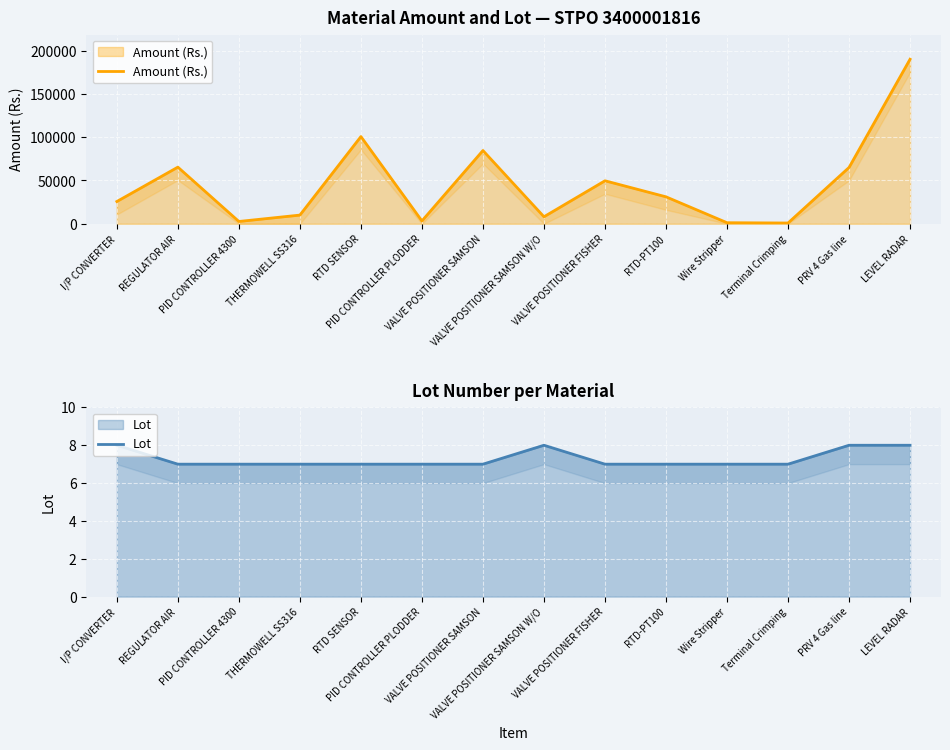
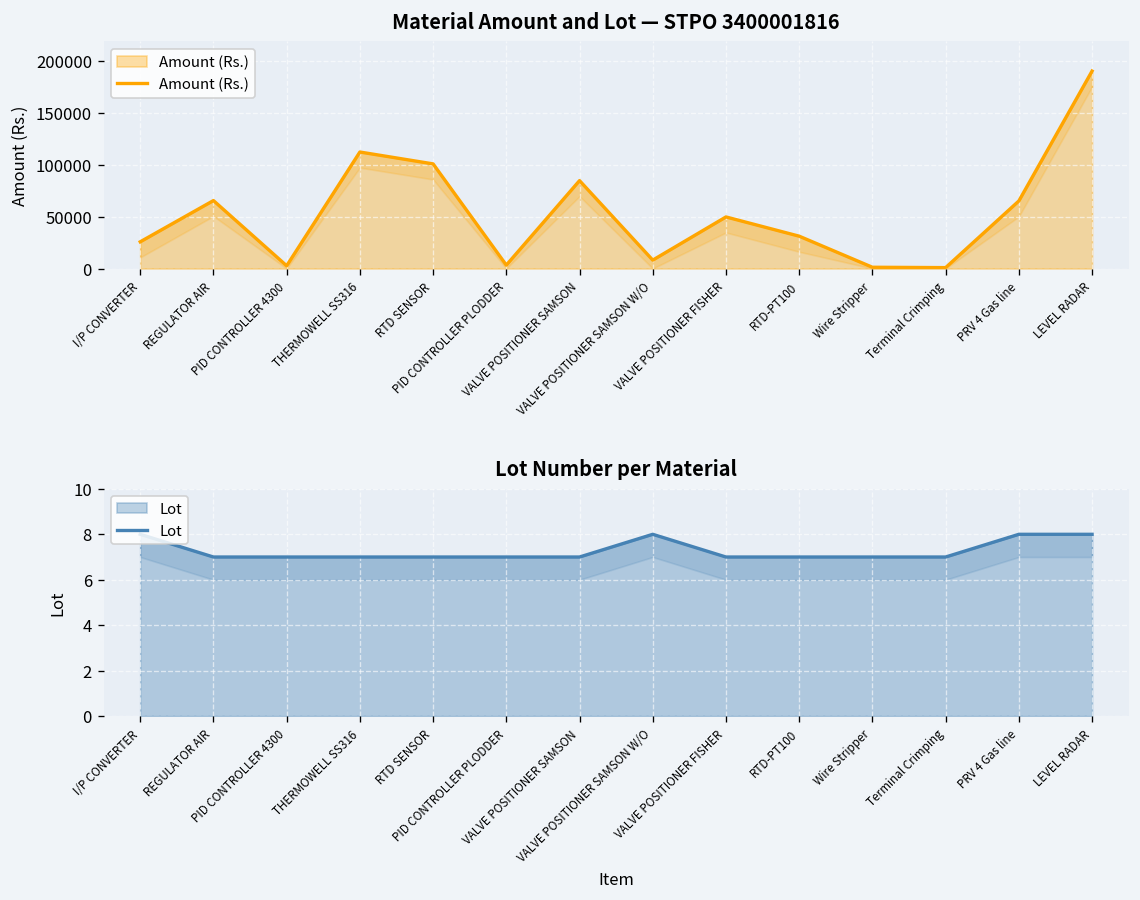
  {
    "Material Amount and Lot — STPO 3400001816": {
      "I/P CONVERTER": 30000,
      "REGULATOR AIR": 70000,
      "PID CONTROLLER 4300": 0,
-     "THERMOWELL SS316": 10000,
+     "THERMOWELL SS316": 110000,
      "RTD SENSOR": 100000,
      "PID CONTROLLER PLODDER": 0,
      "VALVE POSITIONER SAMSON": 80000,
      "VALVE POSITIONER SAMSON W/O": 10000,
      "VALVE POSITIONER FISHER": 50000,
      "RTD-PT100": 30000,
      "Wire Stripper": 0,
      "Terminal Crimping": 0,
      "PRV 4 Gas line": 70000,
      "LEVEL RADAR": 190000
    },
    "Lot Number per Material": {
      "REGULATOR AIR": 7.0,
      "PID CONTROLLER 4300": 7.0,
      "THERMOWELL SS316": 7.0,
      "RTD SENSOR": 7.0,
      "PID CONTROLLER PLODDER": 7.0,
      "VALVE POSITIONER SAMSON": 7.0,
      "VALVE POSITIONER SAMSON W/O": 8.0,
      "VALVE POSITIONER FISHER": 7.0,
      "RTD-PT100": 7.0,
      "Wire Stripper": 7.0,
      "Terminal Crimping": 7.0,
      "PRV 4 Gas line": 8.0,
      "LEVEL RADAR": 8.0
    }
  }
